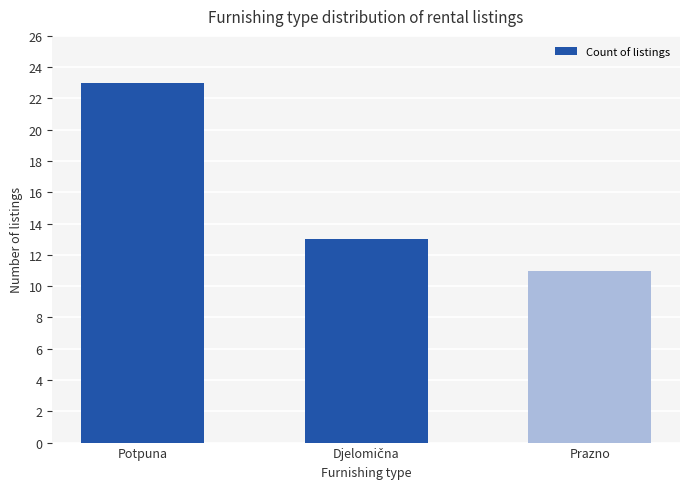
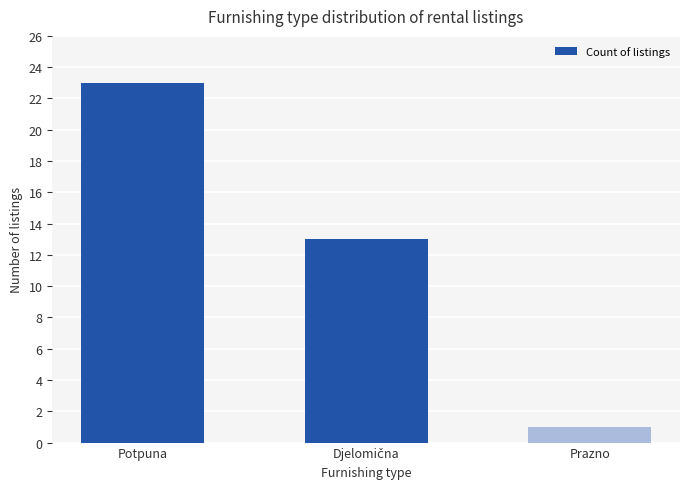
  {
    "Potpuna": 23,
    "Djelomična": 13,
-   "Prazno": 11
+   "Prazno": 1
  }
